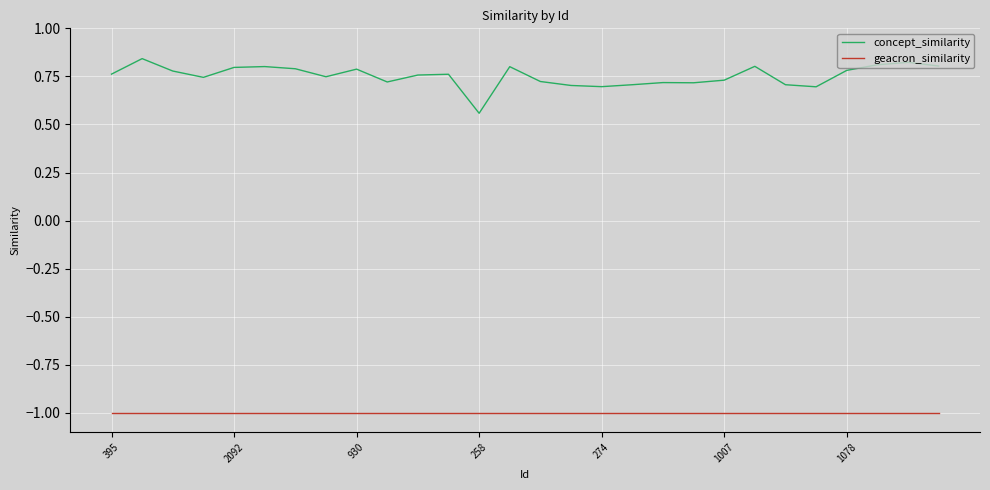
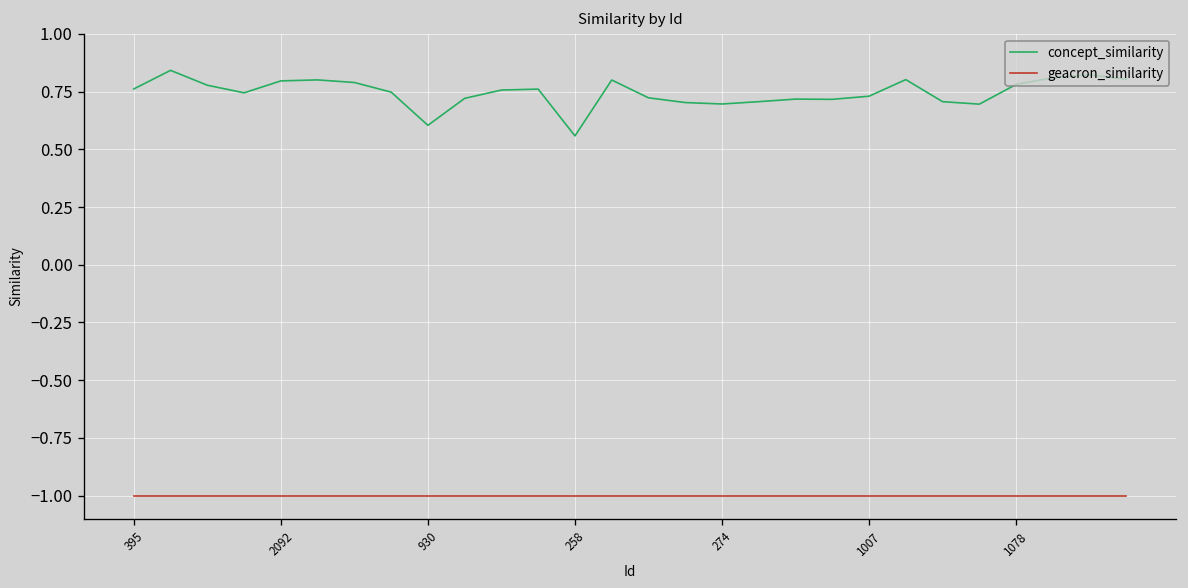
  {
    "concept_similarity": {
      "395": 0.76,
      "2092": 0.80,
-     "930": 0.79,
+     "930": 0.60,
      "258": 0.56,
      "274": 0.70,
      "1007": 0.73,
      "1078": 0.78
    },
    "geacron_similarity": {
      "395": -1.00,
      "2092": -1.00,
      "930": -1.00,
      "258": -1.00,
      "274": -1.00,
      "1007": -1.00,
      "1078": -1.00
    }
  }
